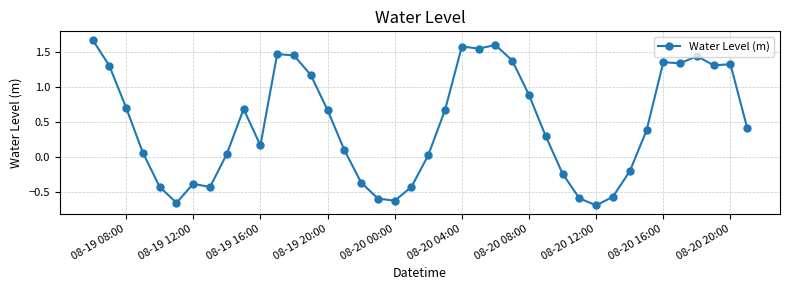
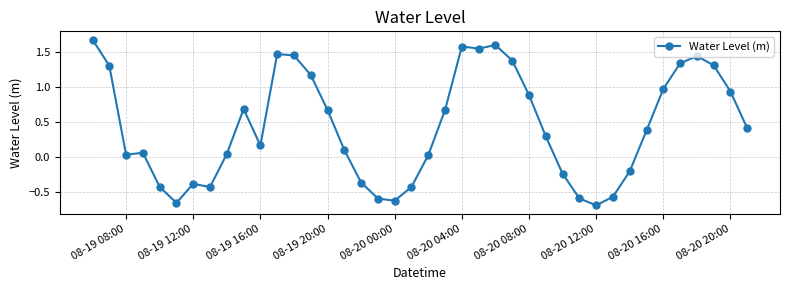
  {
-   "08-19 08:00": 0.7,
+   "08-19 08:00": 0.0,
    "08-19 12:00": -0.4,
    "08-19 16:00": 0.2,
    "08-19 20:00": 0.7,
    "08-20 00:00": -0.6,
    "08-20 04:00": 1.6,
    "08-20 08:00": 0.9,
    "08-20 12:00": -0.7,
-   "08-20 16:00": 1.4,
-   "08-20 20:00": 1.3
+   "08-20 16:00": 1.0,
+   "08-20 20:00": 0.9
  }
